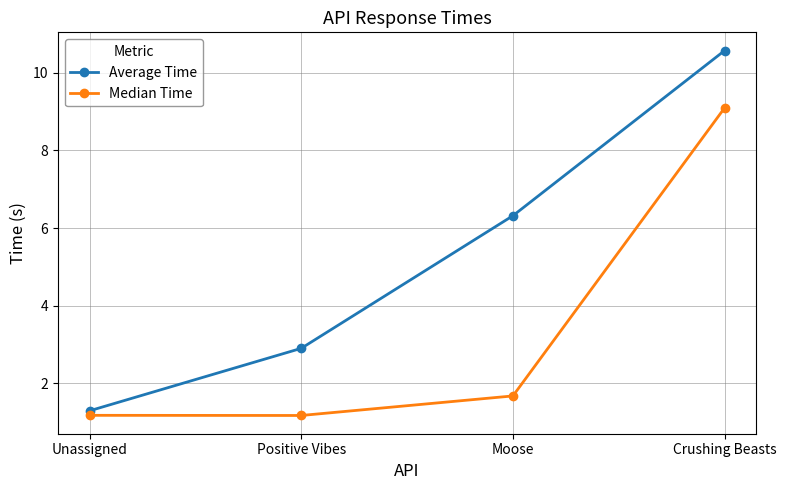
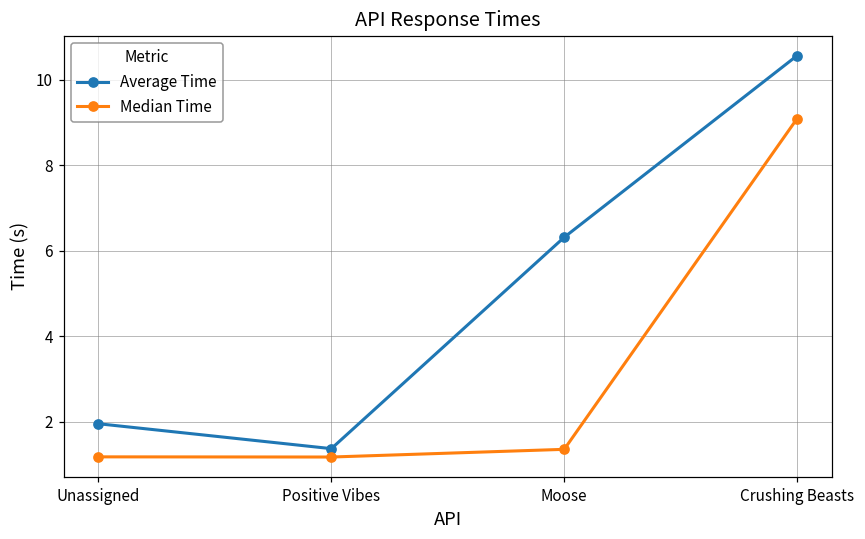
  {
    "Average Time": {
-     "Unassigned": 1.3,
-     "Positive Vibes": 2.9,
+     "Unassigned": 2.0,
+     "Positive Vibes": 1.4,
      "Moose": 6.3,
      "Crushing Beasts": 10.6
    },
    "Median Time": {
      "Unassigned": 1.2,
      "Positive Vibes": 1.2,
-     "Moose": 1.7,
+     "Moose": 1.4,
      "Crushing Beasts": 9.1
    }
  }
